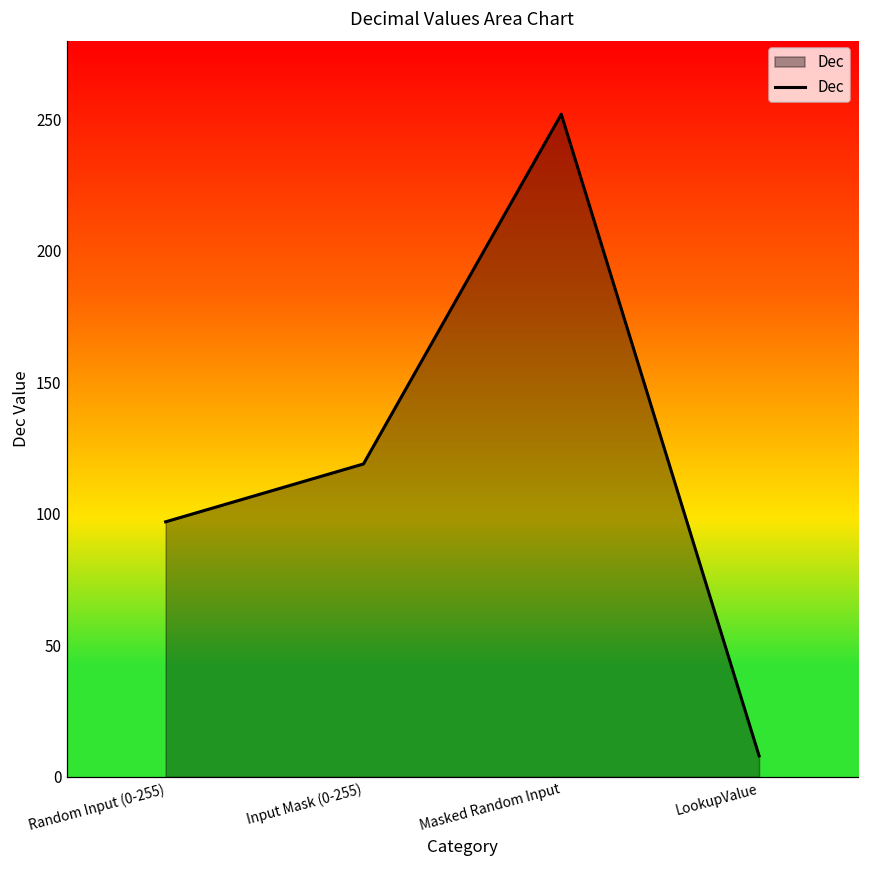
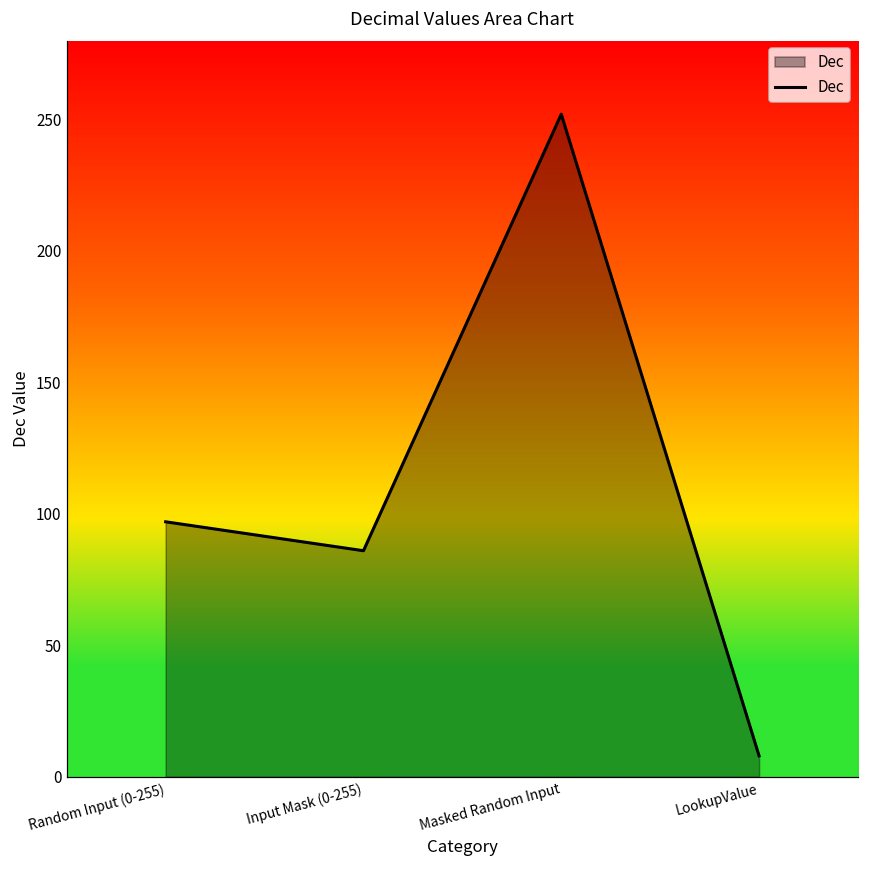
  {
    "Random Input (0-255)": 97,
-   "Input Mask (0-255)": 119,
+   "Input Mask (0-255)": 86,
    "Masked Random Input": 252,
    "LookupValue": 8
  }
